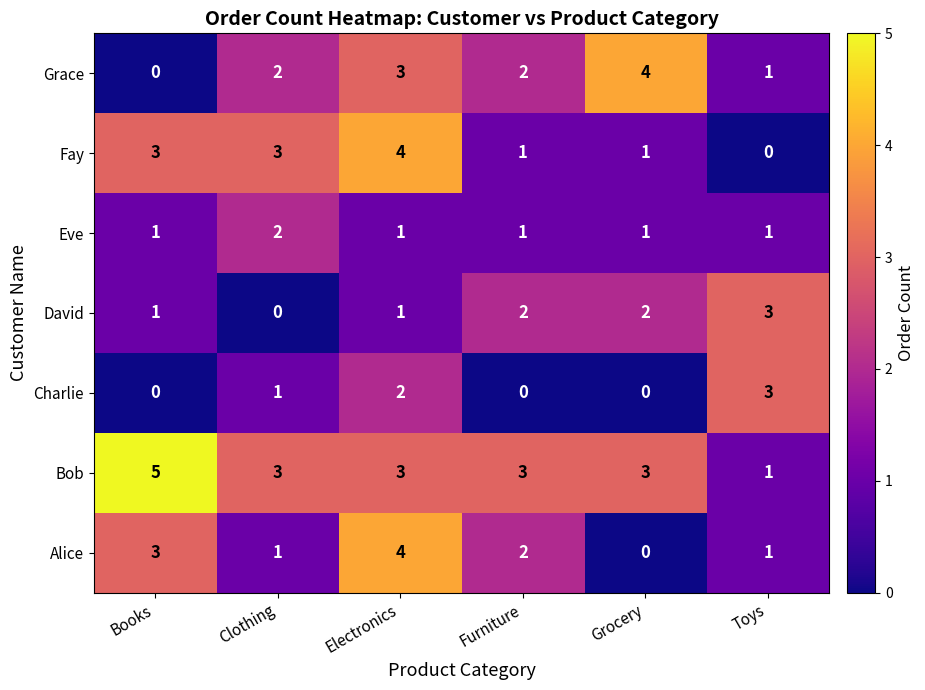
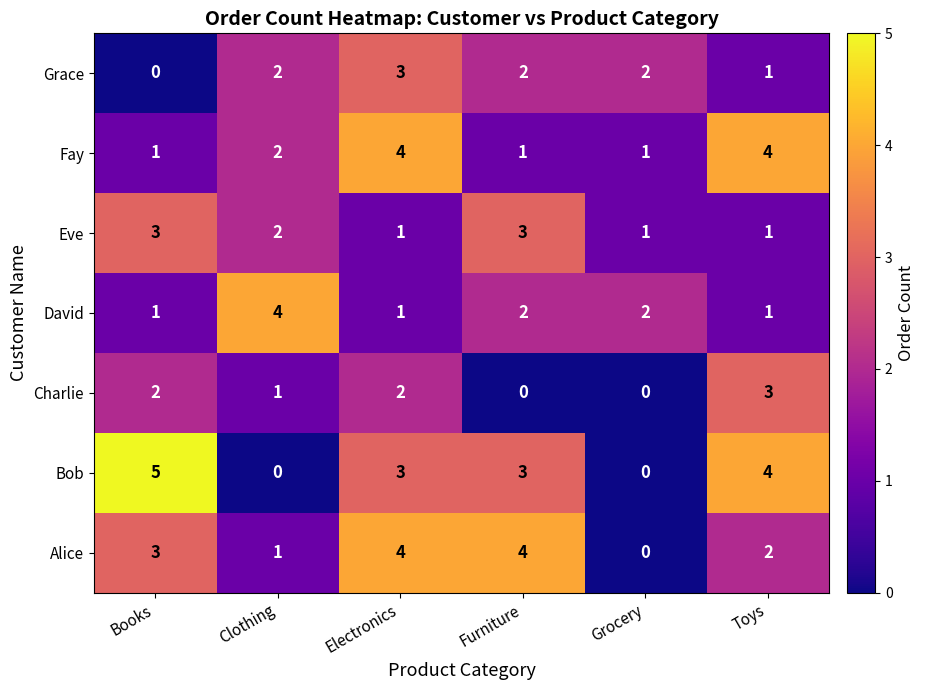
  {
    "Grace": {
      "Books": 0,
      "Clothing": 2,
      "Electronics": 3,
      "Furniture": 2,
-     "Grocery": 4,
+     "Grocery": 2,
      "Toys": 1
    },
    "Fay": {
-     "Books": 3,
-     "Clothing": 3,
+     "Books": 1,
+     "Clothing": 2,
      "Electronics": 4,
      "Furniture": 1,
      "Grocery": 1,
-     "Toys": 0
+     "Toys": 4
    },
    "Eve": {
-     "Books": 1,
+     "Books": 3,
      "Clothing": 2,
      "Electronics": 1,
-     "Furniture": 1,
+     "Furniture": 3,
      "Grocery": 1,
      "Toys": 1
    },
    "David": {
      "Books": 1,
-     "Clothing": 0,
+     "Clothing": 4,
      "Electronics": 1,
      "Furniture": 2,
      "Grocery": 2,
-     "Toys": 3
+     "Toys": 1
    },
    "Charlie": {
-     "Books": 0,
+     "Books": 2,
      "Clothing": 1,
      "Electronics": 2,
      "Furniture": 0,
      "Grocery": 0,
      "Toys": 3
    },
    "Bob": {
      "Books": 5,
-     "Clothing": 3,
+     "Clothing": 0,
      "Electronics": 3,
      "Furniture": 3,
-     "Grocery": 3,
-     "Toys": 1
+     "Grocery": 0,
+     "Toys": 4
    },
    "Alice": {
      "Books": 3,
      "Clothing": 1,
      "Electronics": 4,
-     "Furniture": 2,
+     "Furniture": 4,
      "Grocery": 0,
-     "Toys": 1
+     "Toys": 2
    }
  }
